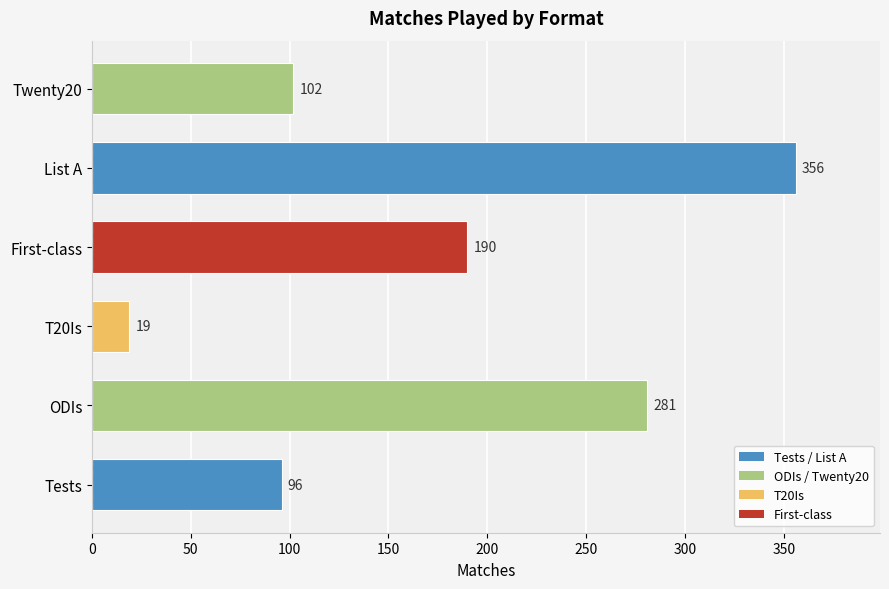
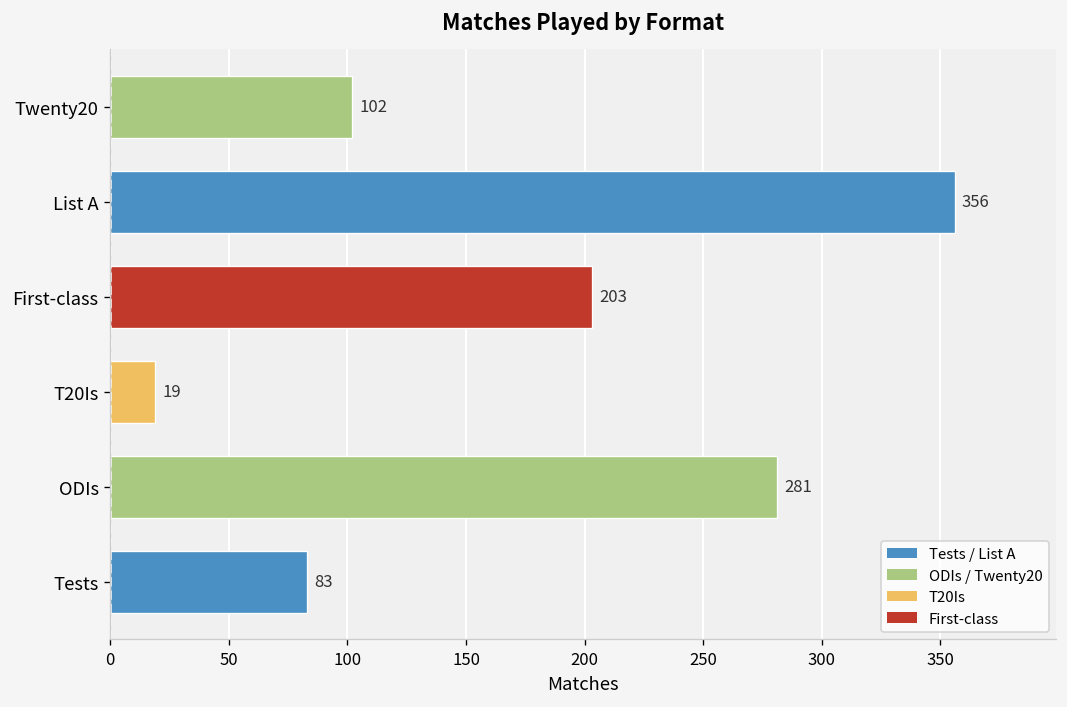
  {
    "Twenty20": 102,
    "List A": 356,
-   "First-class": 190,
+   "First-class": 203,
    "T20Is": 19,
    "ODIs": 281,
-   "Tests": 96
+   "Tests": 83
  }
